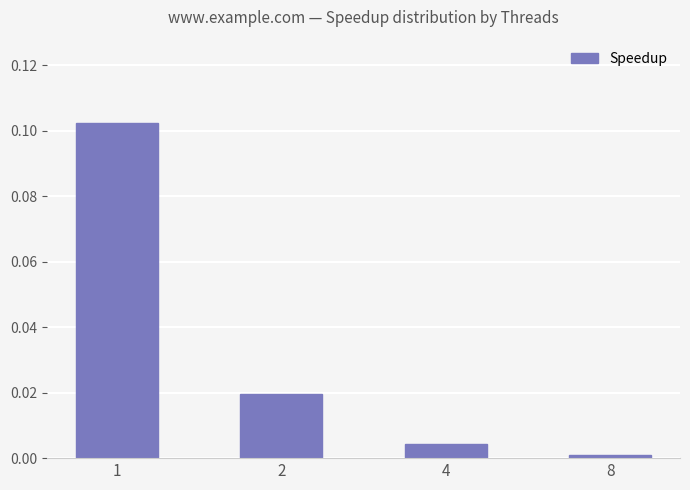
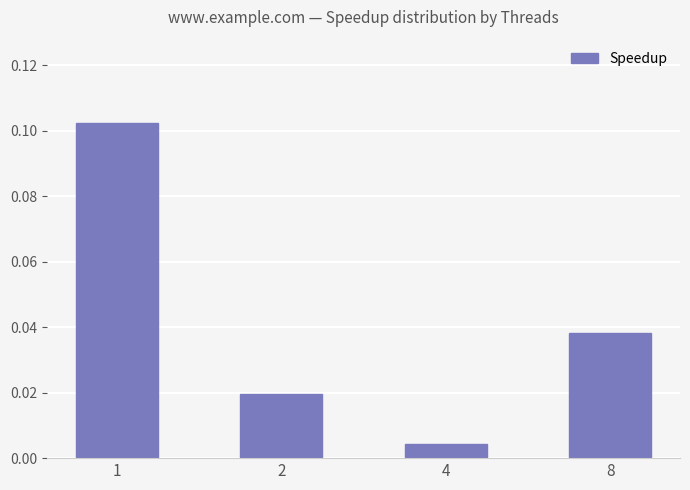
  {
    "1": 0.102,
    "2": 0.020,
    "4": 0.004,
-   "8": 0.001
+   "8": 0.038
  }
